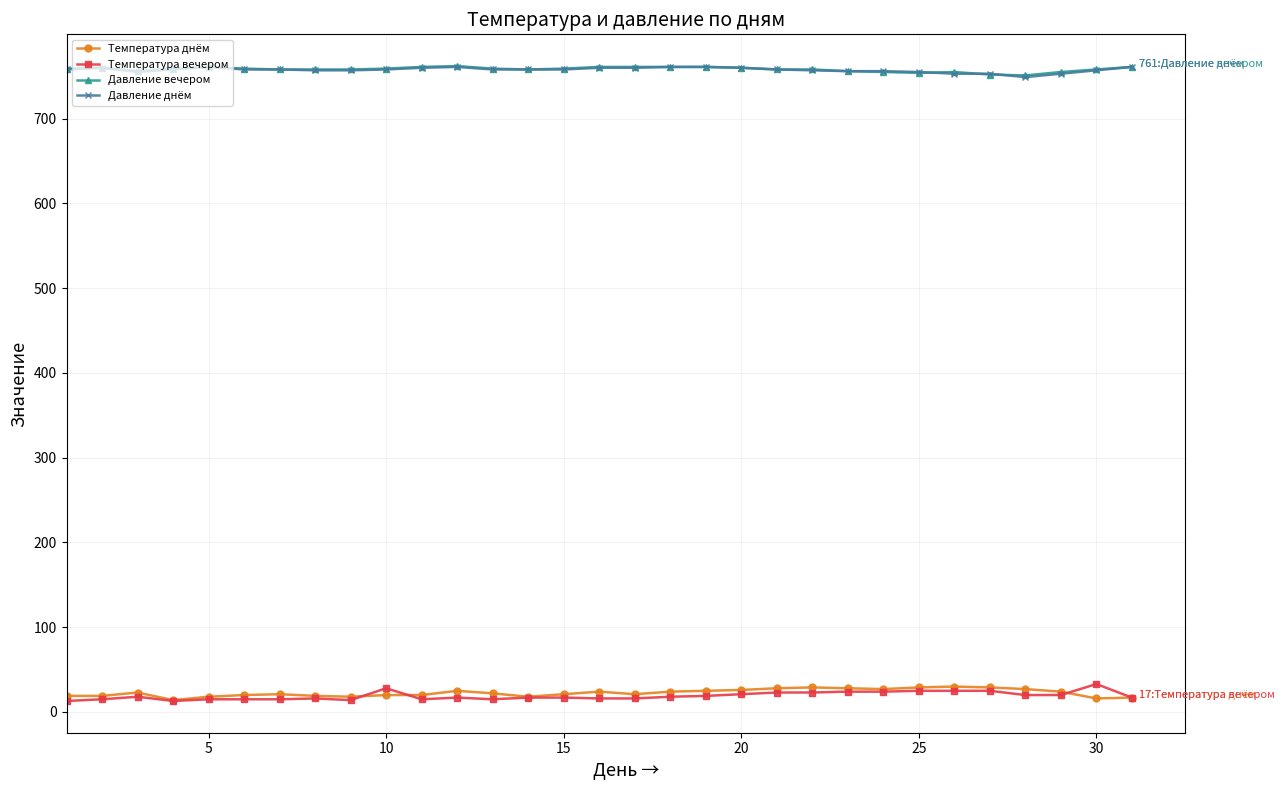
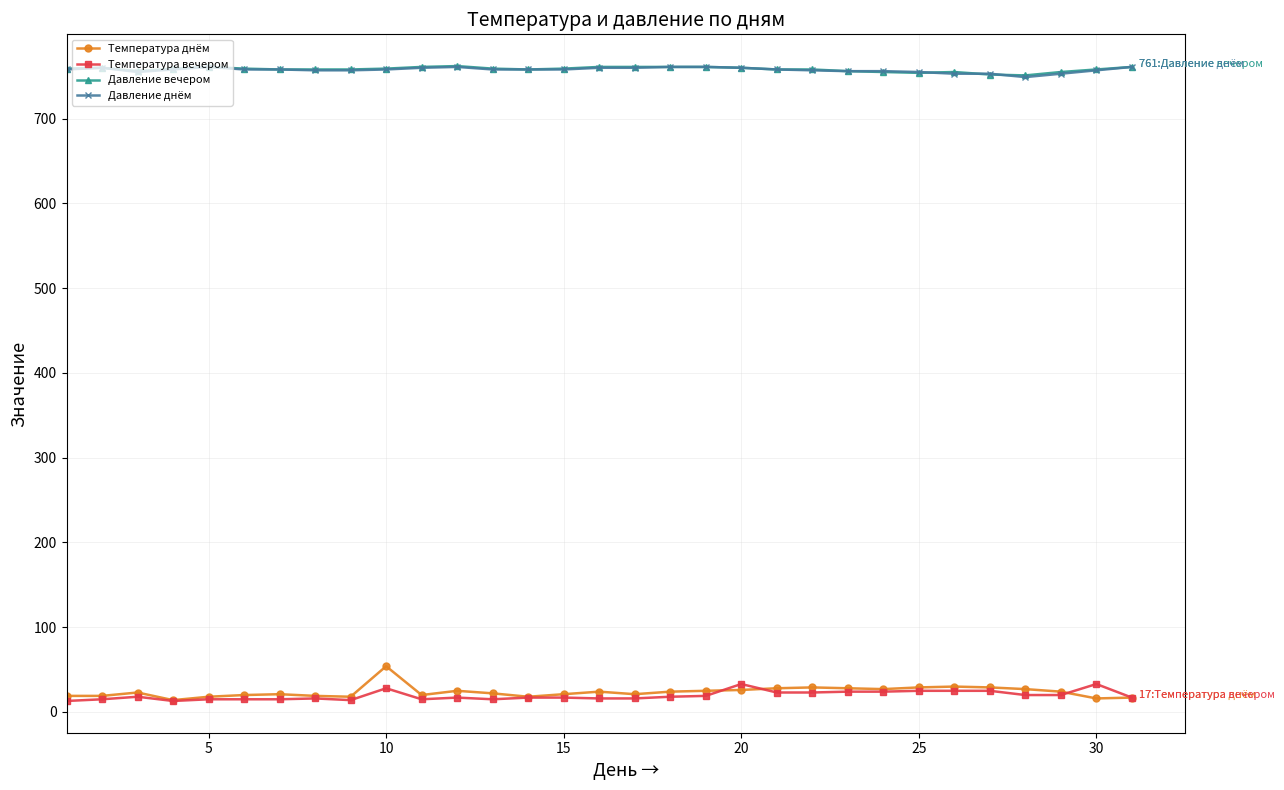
  {
    "Температура днём": {
      "5": 20,
-     "10": 20,
+     "10": 50,
      "15": 20,
      "20": 30,
      "25": 30,
      "30": 20
    },
    "Температура вечером": {
      "5": 20,
      "10": 30,
      "15": 20,
-     "20": 20,
+     "20": 30,
      "25": 30,
      "30": 30
    }
  }
